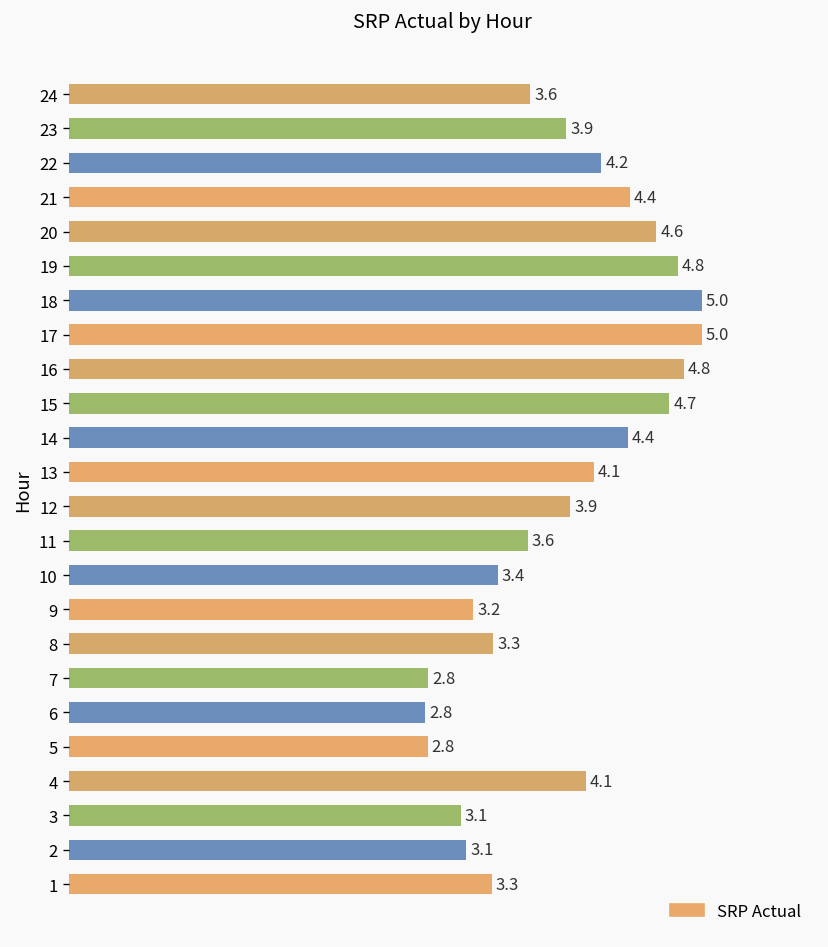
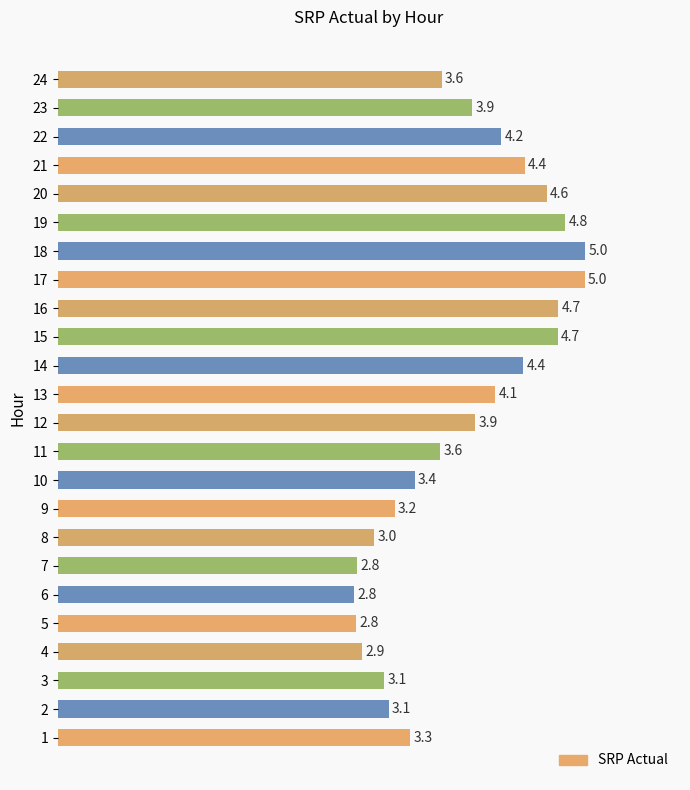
  {
    "24": 3.6,
    "23": 3.9,
    "22": 4.2,
    "21": 4.4,
    "20": 4.6,
    "19": 4.8,
    "18": 5.0,
    "17": 5.0,
-   "16": 4.8,
+   "16": 4.7,
    "15": 4.7,
    "14": 4.4,
    "13": 4.1,
    "12": 3.9,
    "11": 3.6,
    "10": 3.4,
    "9": 3.2,
-   "8": 3.3,
+   "8": 3.0,
    "7": 2.8,
    "6": 2.8,
    "5": 2.8,
-   "4": 4.1,
+   "4": 2.9,
    "3": 3.1,
    "2": 3.1,
    "1": 3.3
  }
